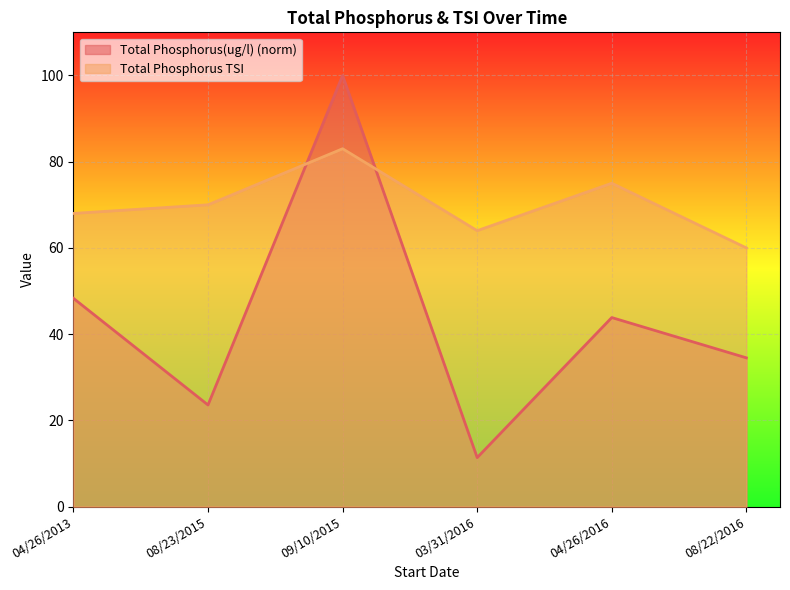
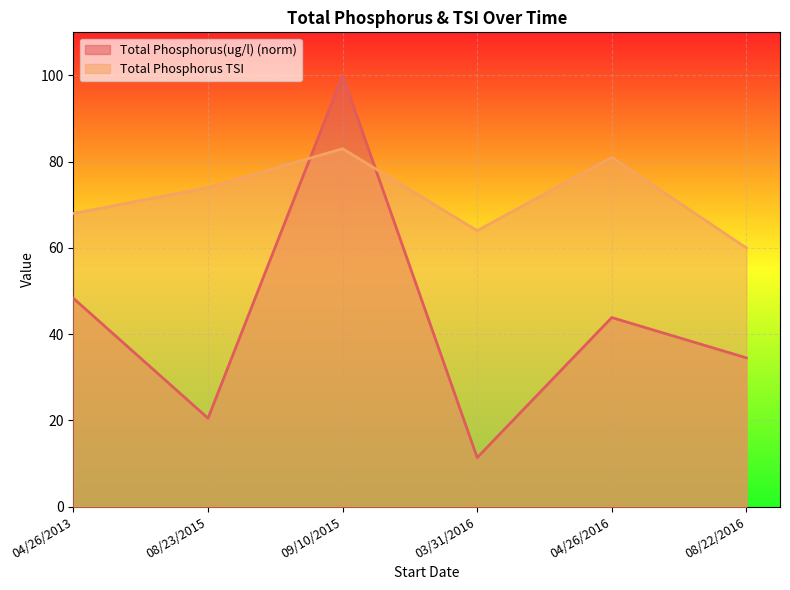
  {
    "Total Phosphorus(ug/l) (norm)": {
      "04/26/2013": 48,
-     "08/23/2015": 24,
+     "08/23/2015": 20,
      "09/10/2015": 100,
      "03/31/2016": 11,
      "04/26/2016": 44,
      "08/22/2016": 35
    },
    "Total Phosphorus TSI": {
      "04/26/2013": 68,
-     "08/23/2015": 70,
+     "08/23/2015": 74,
      "09/10/2015": 83,
      "03/31/2016": 64,
-     "04/26/2016": 75,
+     "04/26/2016": 81,
      "08/22/2016": 60
    }
  }
